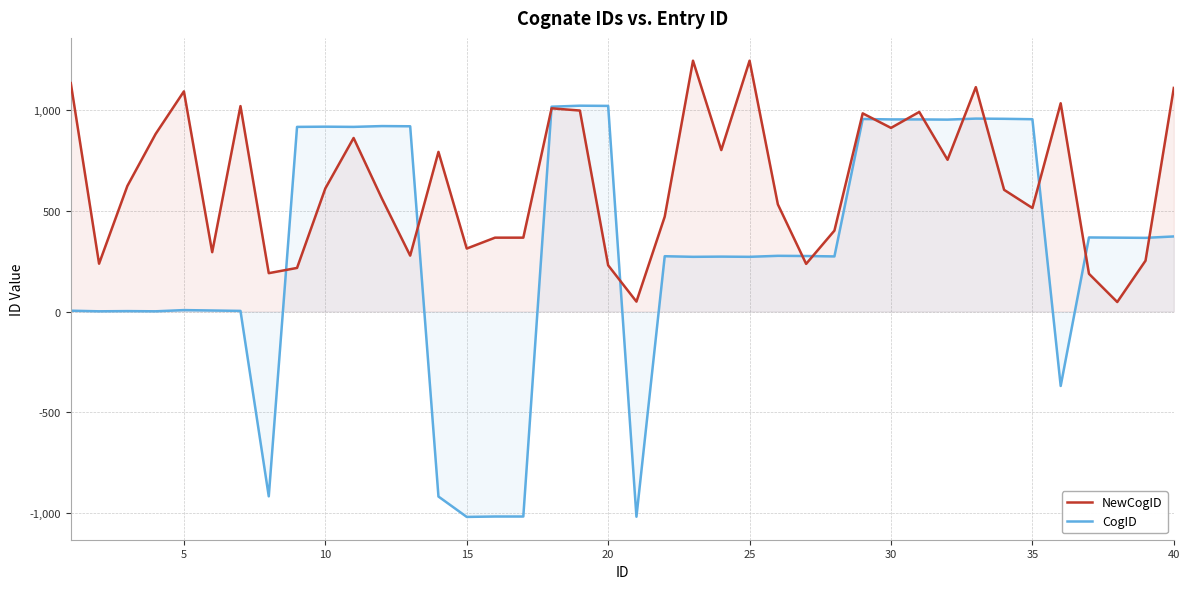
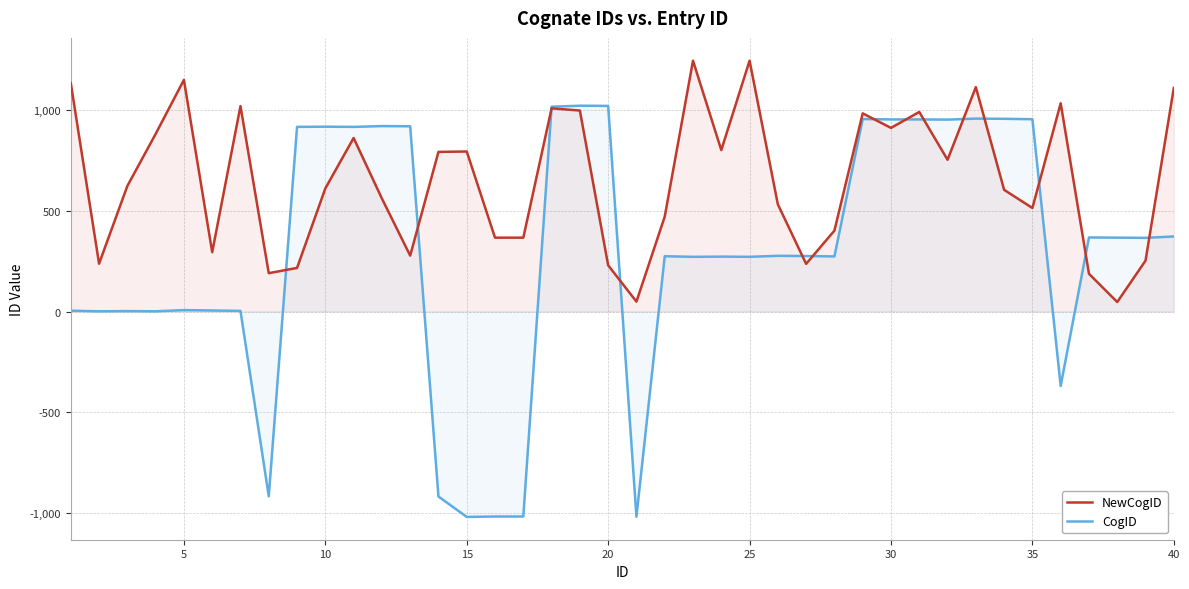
  {
    "NewCogID": {
-     "5": "1,090",
+     "5": "1,150",
      "10": "610",
-     "15": "310",
+     "15": "790",
      "20": "230",
      "25": "1,240",
      "30": "910",
      "35": "510",
      "40": "1,110"
    }
  }
